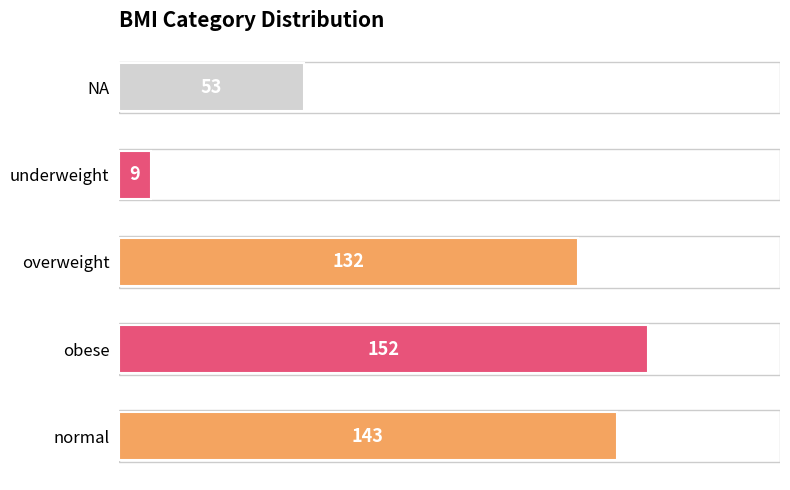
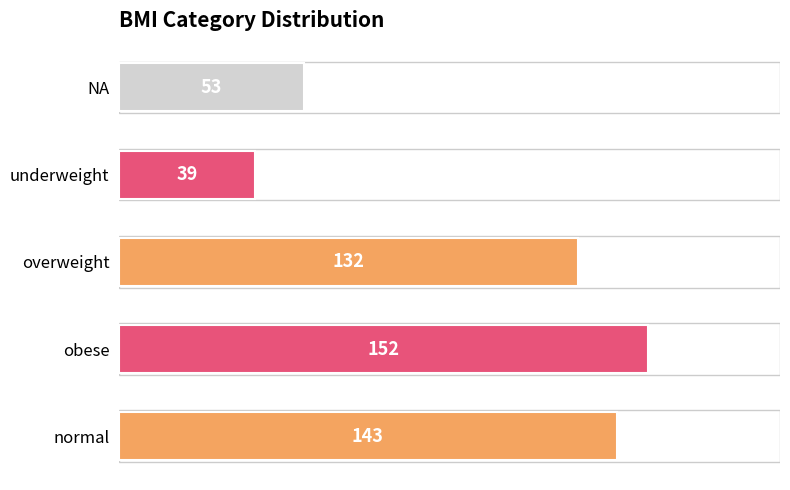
  {
-   "underweight": 9,
+   "underweight": 39,
    "overweight": 132,
    "obese": 152,
    "normal": 143
  }
